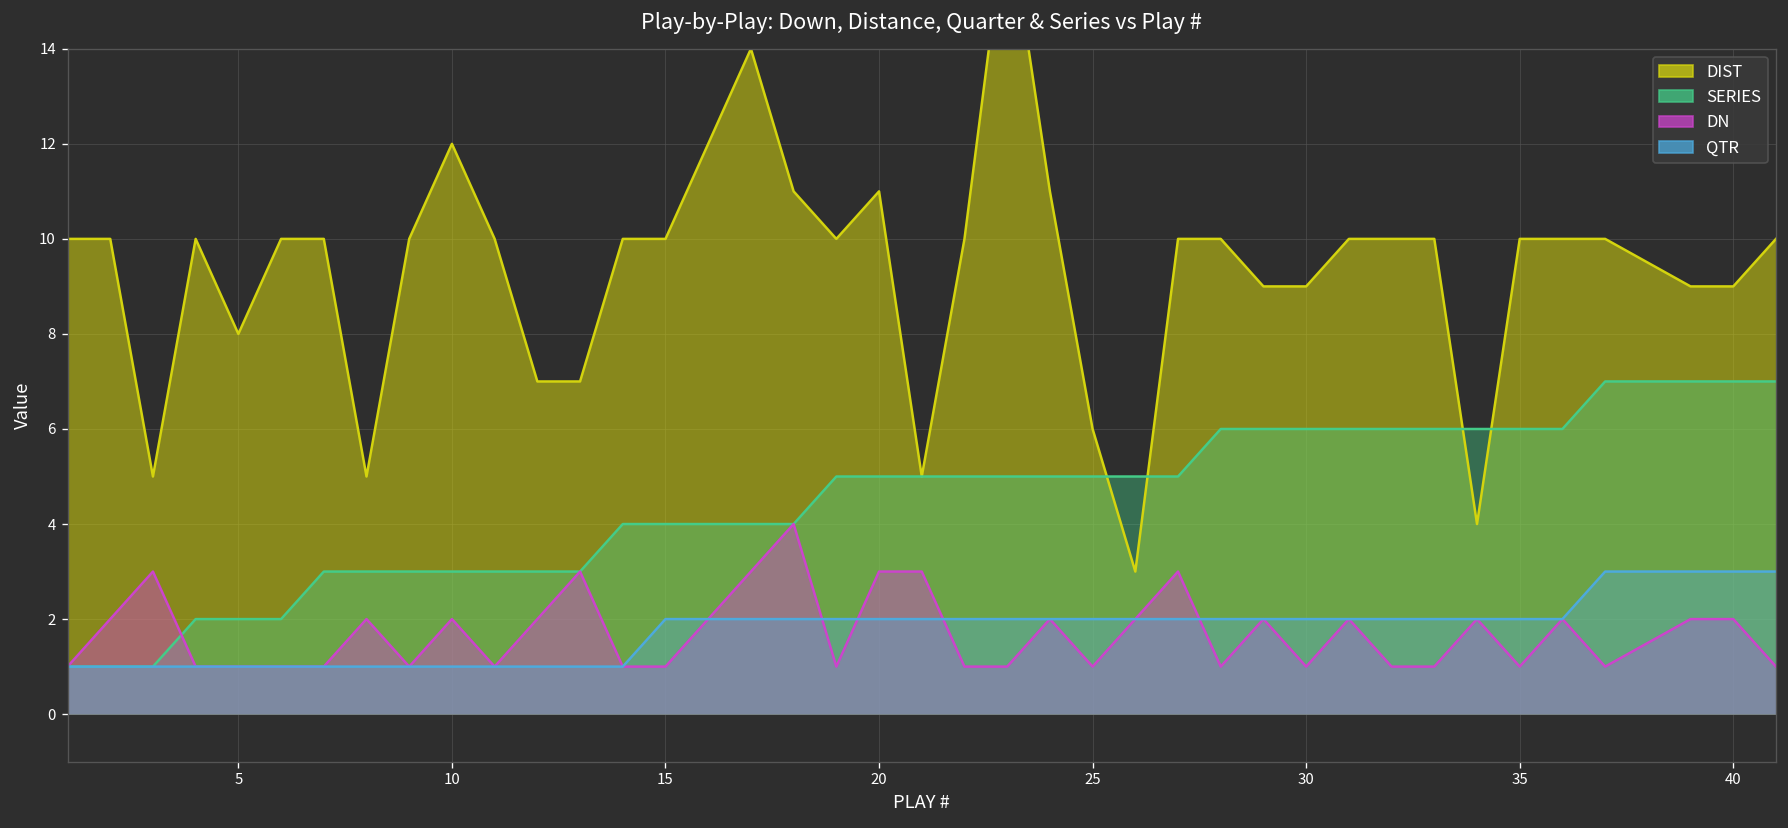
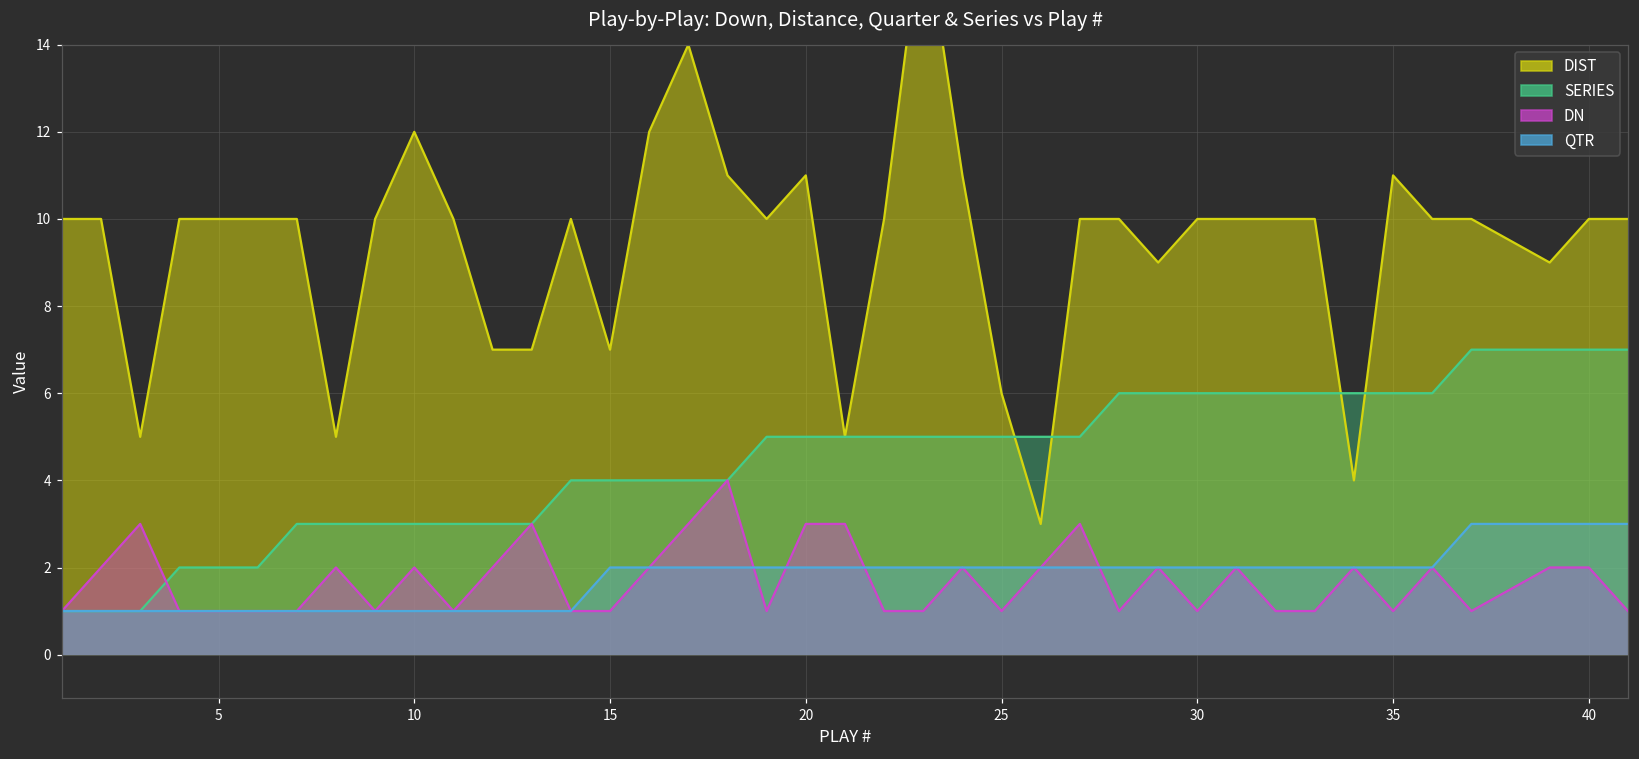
  {
    "DIST": {
-     "5": 8,
+     "5": 10,
      "10": 12,
-     "15": 10,
+     "15": 7,
      "20": 11,
      "25": 6,
-     "30": 9,
-     "35": 10,
-     "40": 9
+     "30": 10,
+     "35": 11,
+     "40": 10
    },
    "DN": {
      "10": 2,
      "15": 1,
      "20": 3,
      "25": 1,
      "30": 1,
      "35": 1,
      "40": 2
    }
  }
